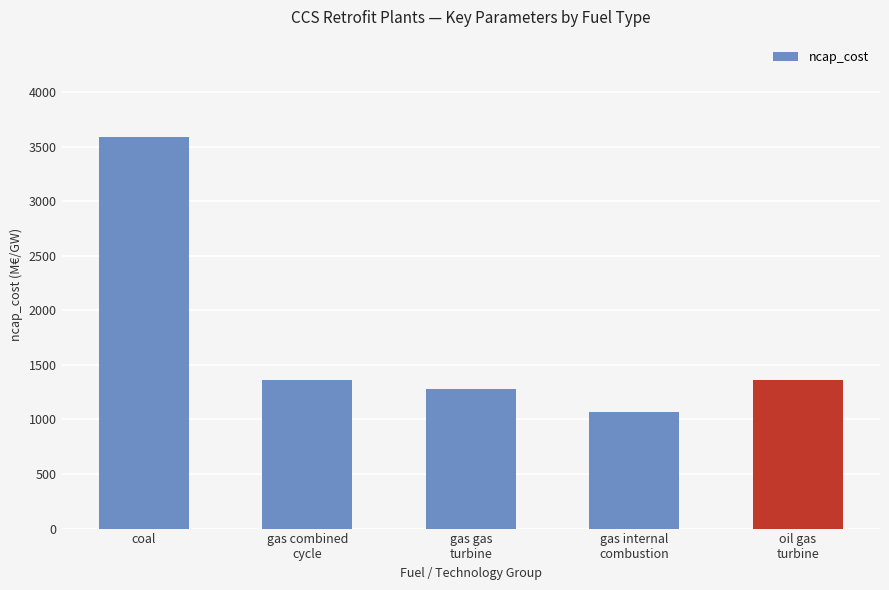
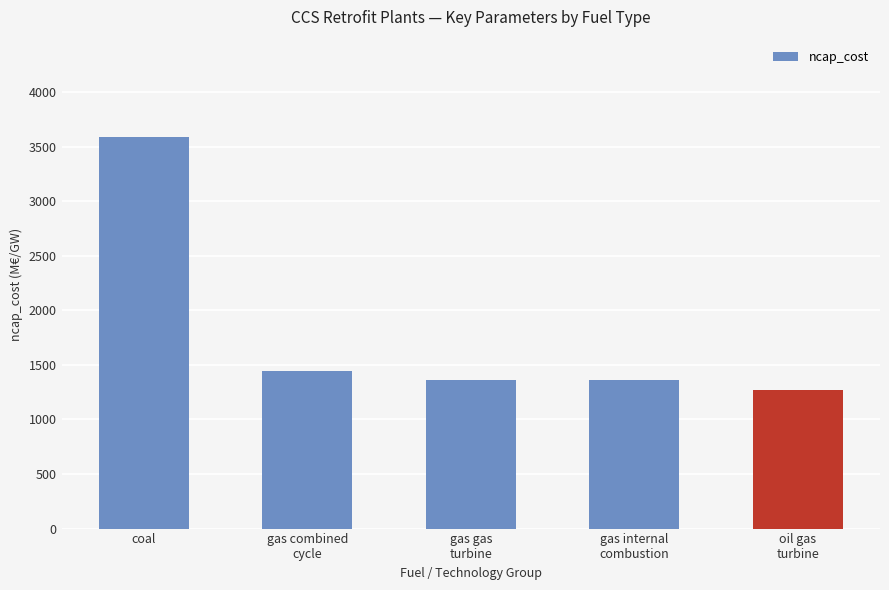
  {
    "coal": 3580,
-   "gas combined cycle": 1370,
-   "gas gas turbine": 1280,
-   "gas internal combustion": 1070,
-   "oil gas turbine": 1370
+   "gas combined cycle": 1450,
+   "gas gas turbine": 1370,
+   "gas internal combustion": 1370,
+   "oil gas turbine": 1270
  }
